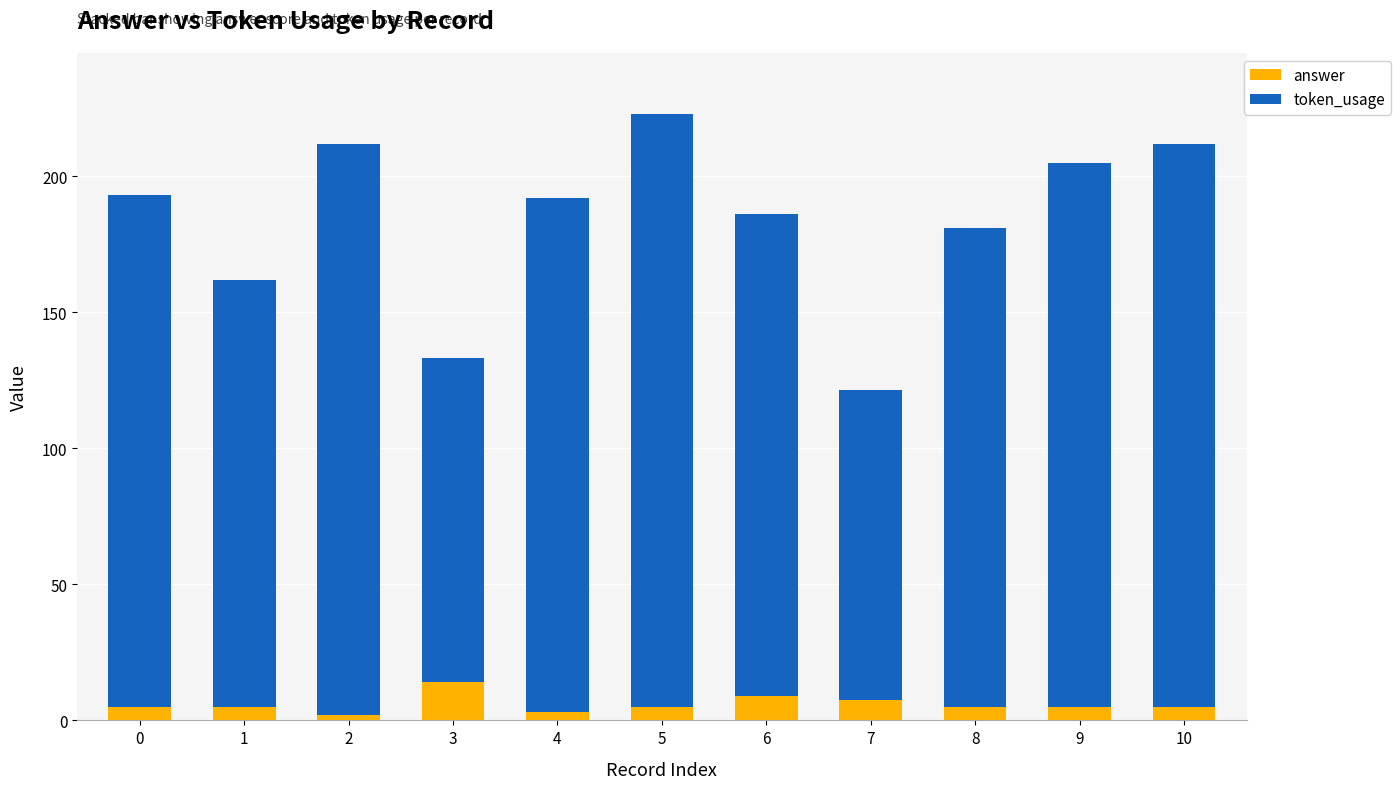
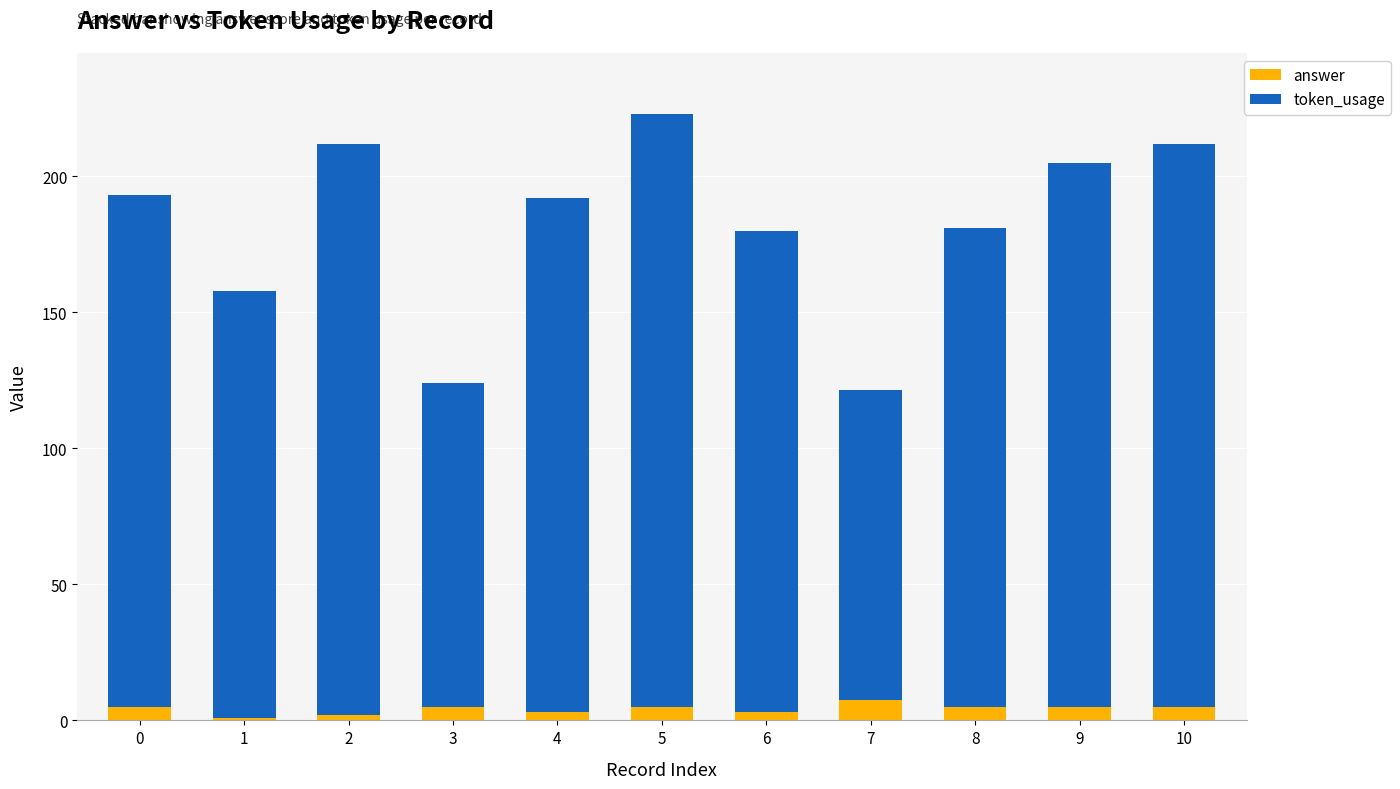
  {
    "answer": {
      "0": 5,
-     "1": 5,
+     "1": 1,
      "2": 2,
-     "3": 14,
+     "3": 5,
      "4": 3,
      "5": 5,
-     "6": 9,
+     "6": 3,
      "7": 7,
      "8": 5,
      "9": 5,
      "10": 5
    },
    "token_usage": {
      "0": 188,
      "1": 157,
      "2": 210,
      "3": 119,
      "4": 189,
      "5": 218,
      "6": 177,
      "7": 114,
      "8": 176,
      "9": 200,
      "10": 207
    }
  }
